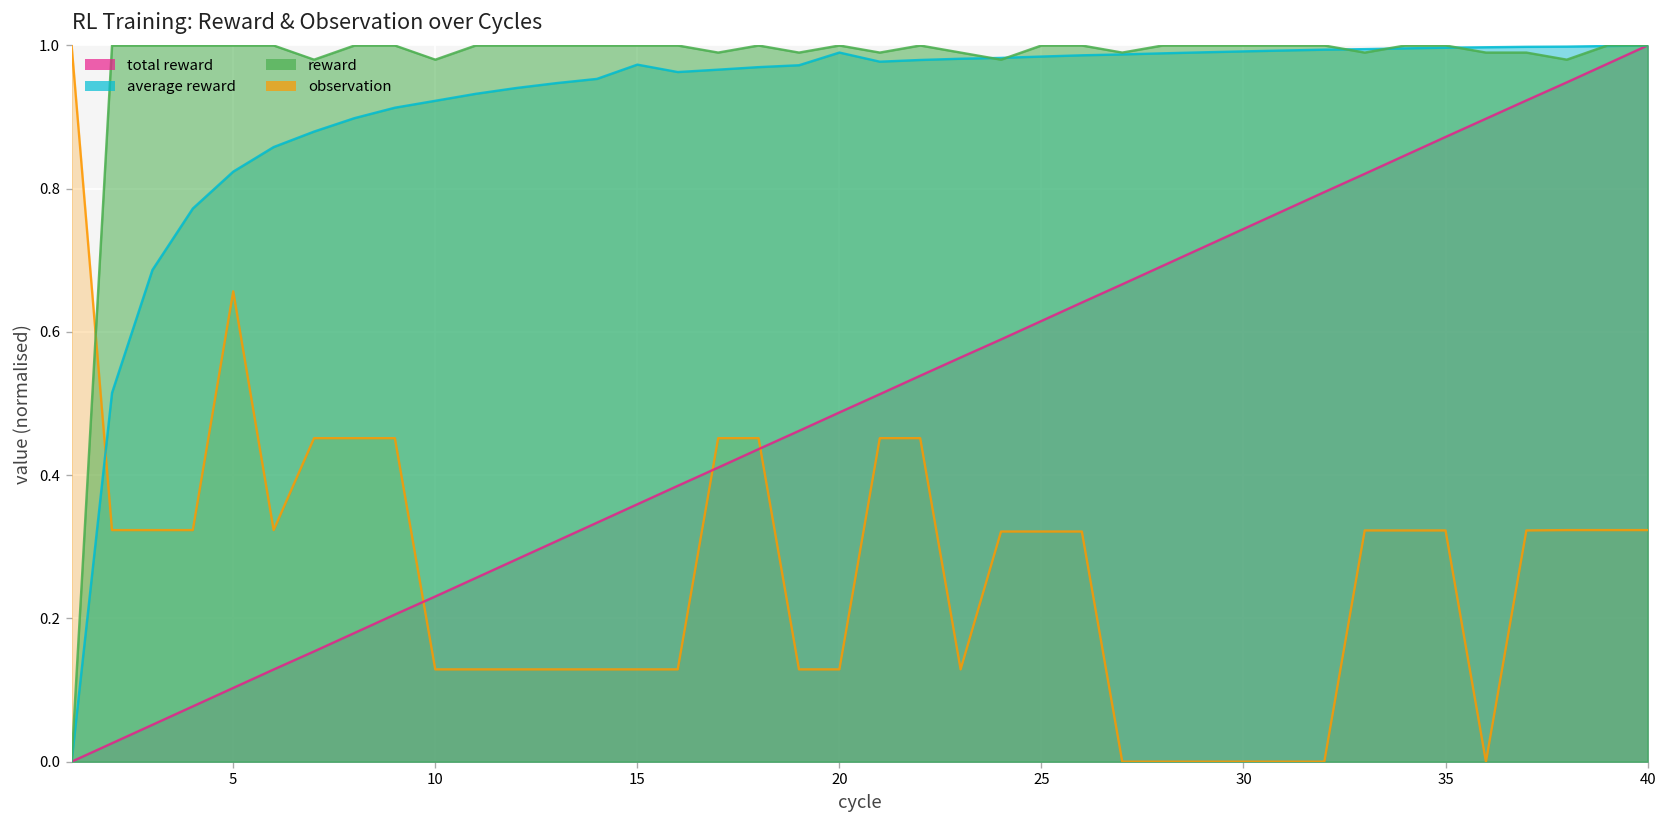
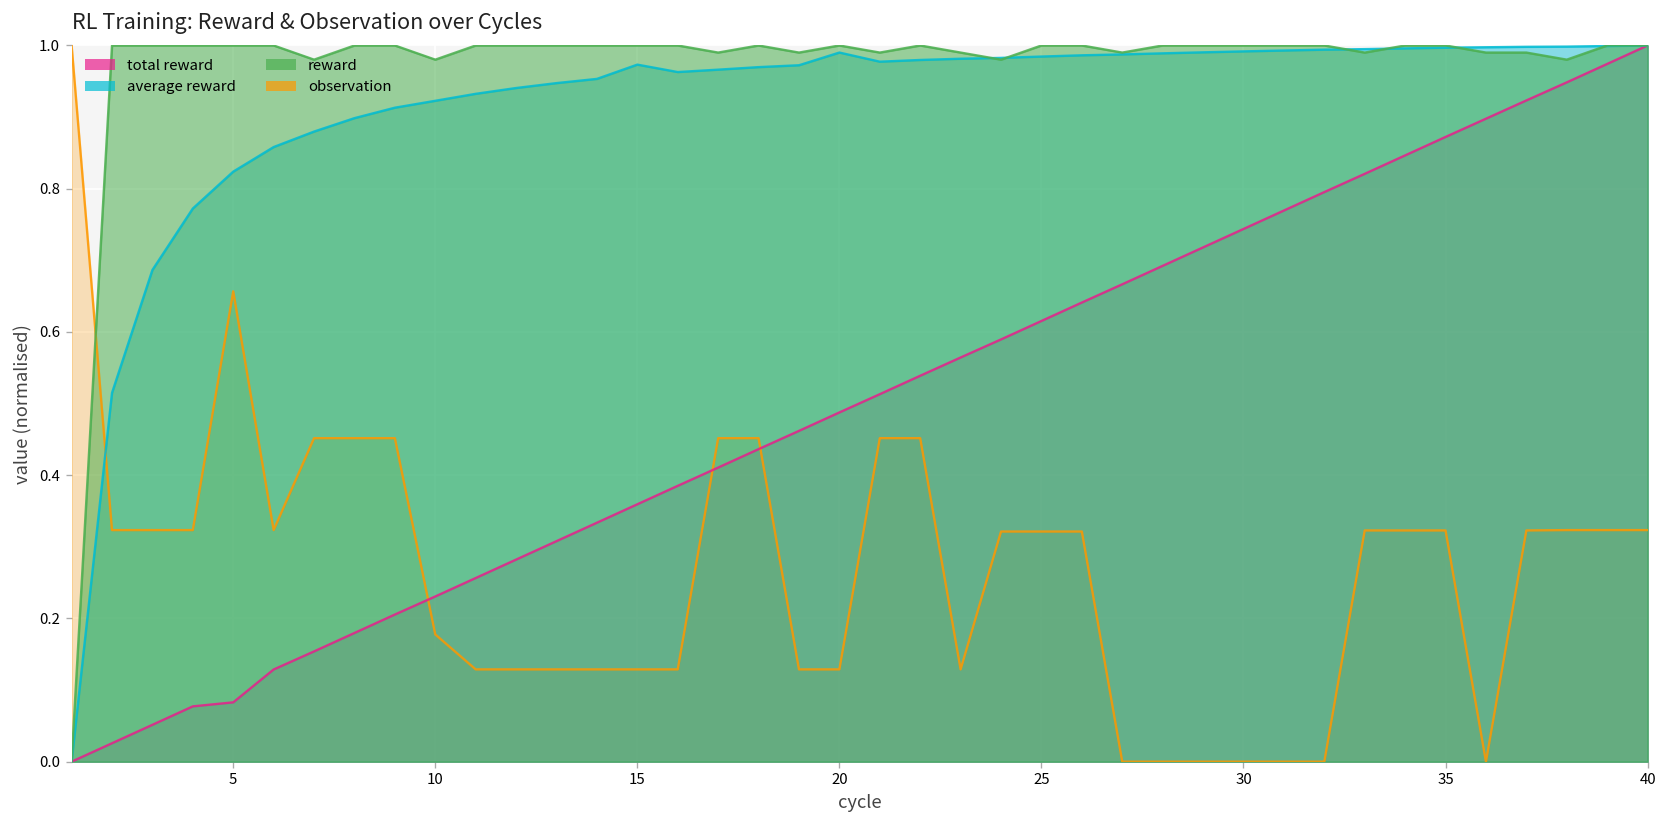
  {
    "observation": {
      "5": 0.66,
-     "10": 0.13,
+     "10": 0.18,
      "15": 0.13,
      "20": 0.13,
      "25": 0.32,
      "30": 0.00,
      "35": 0.32,
      "40": 0.32
    },
    "total reward": {
-     "5": 0.10,
+     "5": 0.08,
      "10": 0.23,
      "15": 0.36,
      "20": 0.49,
      "25": 0.62,
      "30": 0.74,
      "35": 0.87
    },
    "average reward": {
      "5": 0.82,
      "10": 0.92,
      "15": 0.97,
      "20": 0.99,
      "25": 0.98,
      "30": 0.99
    },
    "reward": {
      "5": 1.00,
      "10": 0.98,
      "15": 1.00,
      "20": 1.00,
      "25": 1.00,
      "30": 1.00
    }
  }
